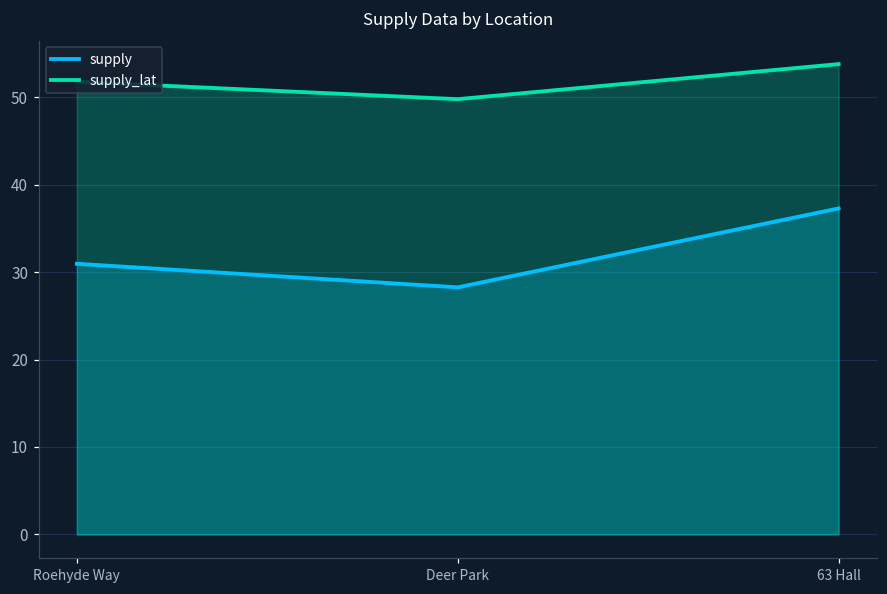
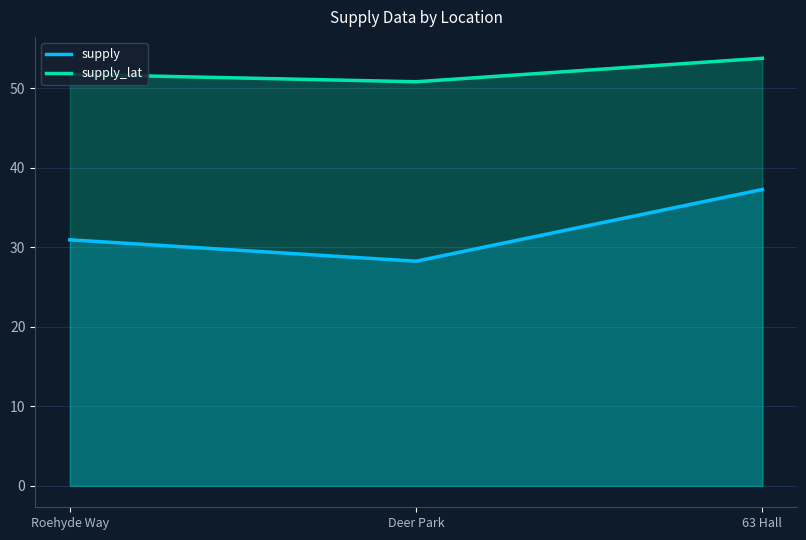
  {
    "supply": {
      "Roehyde Way": 31,
      "Deer Park": 28,
      "63 Hall": 37
    },
    "supply_lat": {
-     "Deer Park": 50,
+     "Deer Park": 51,
      "63 Hall": 54
    }
  }
